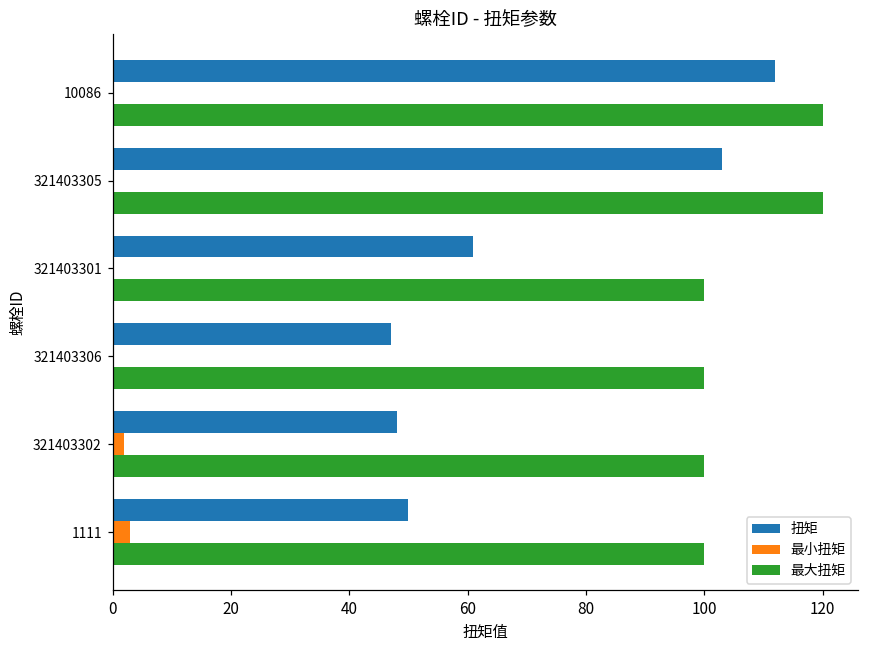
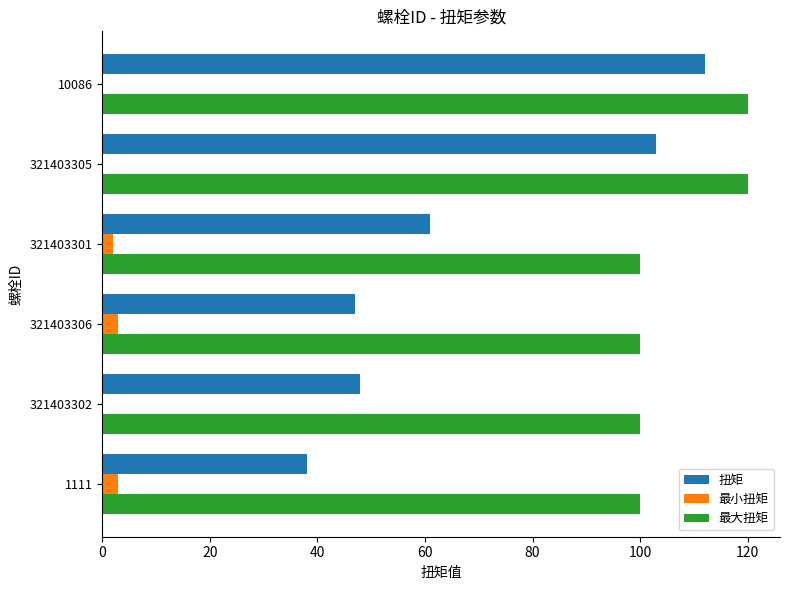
  {
    "扭矩": {
      "10086": 112,
      "321403305": 103,
      "321403301": 61,
      "321403306": 47,
      "321403302": 48,
-     "1111": 50
+     "1111": 38
    },
    "最小扭矩": {
      "10086": 0,
      "321403305": 0,
-     "321403301": 0,
-     "321403306": 0,
-     "321403302": 2,
+     "321403301": 2,
+     "321403306": 3,
+     "321403302": 0,
      "1111": 3
    },
    "最大扭矩": {
      "10086": 120,
      "321403305": 120,
      "321403301": 100,
      "321403306": 100,
      "321403302": 100,
      "1111": 100
    }
  }
